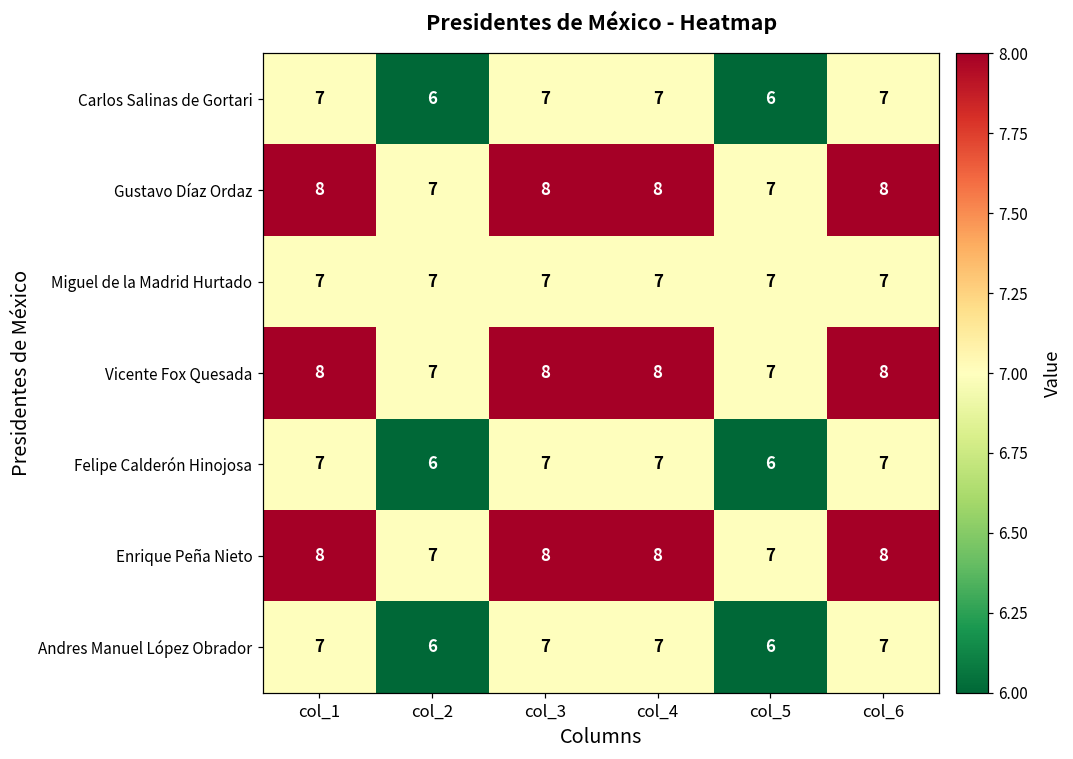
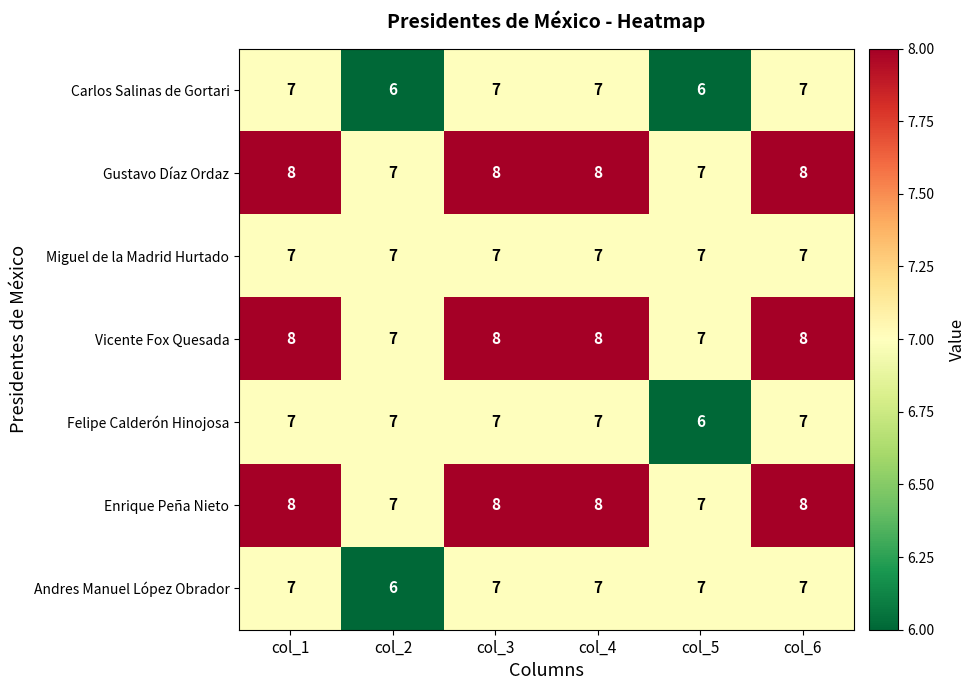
  {
    "Carlos Salinas de Gortari": {
      "col_1": 7,
      "col_2": 6,
      "col_3": 7,
      "col_4": 7,
      "col_5": 6,
      "col_6": 7
    },
    "Gustavo Díaz Ordaz": {
      "col_1": 8,
      "col_2": 7,
      "col_3": 8,
      "col_4": 8,
      "col_5": 7,
      "col_6": 8
    },
    "Miguel de la Madrid Hurtado": {
      "col_1": 7,
      "col_2": 7,
      "col_3": 7,
      "col_4": 7,
      "col_5": 7,
      "col_6": 7
    },
    "Vicente Fox Quesada": {
      "col_1": 8,
      "col_2": 7,
      "col_3": 8,
      "col_4": 8,
      "col_5": 7,
      "col_6": 8
    },
    "Felipe Calderón Hinojosa": {
      "col_1": 7,
-     "col_2": 6,
+     "col_2": 7,
      "col_3": 7,
      "col_4": 7,
      "col_5": 6,
      "col_6": 7
    },
    "Enrique Peña Nieto": {
      "col_1": 8,
      "col_2": 7,
      "col_3": 8,
      "col_4": 8,
      "col_5": 7,
      "col_6": 8
    },
    "Andres Manuel López Obrador": {
      "col_1": 7,
      "col_2": 6,
      "col_3": 7,
      "col_4": 7,
-     "col_5": 6,
+     "col_5": 7,
      "col_6": 7
    }
  }
